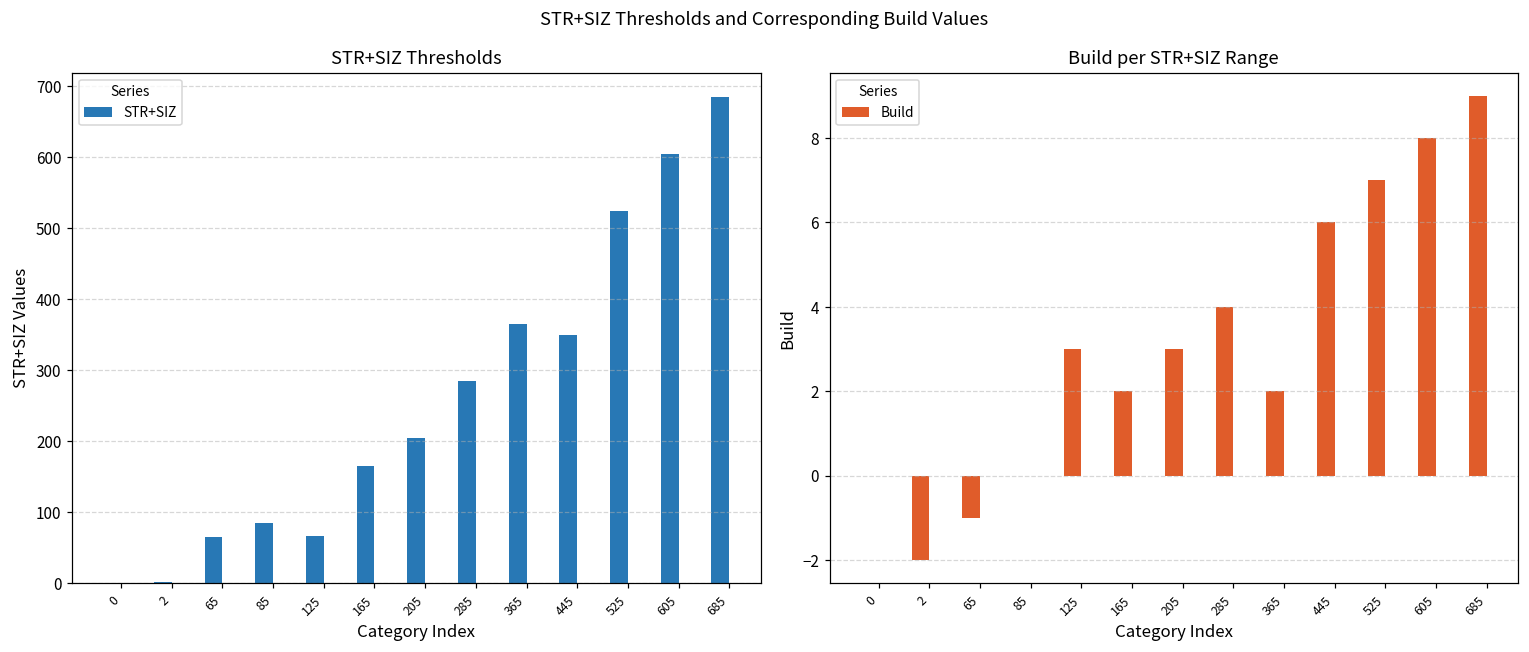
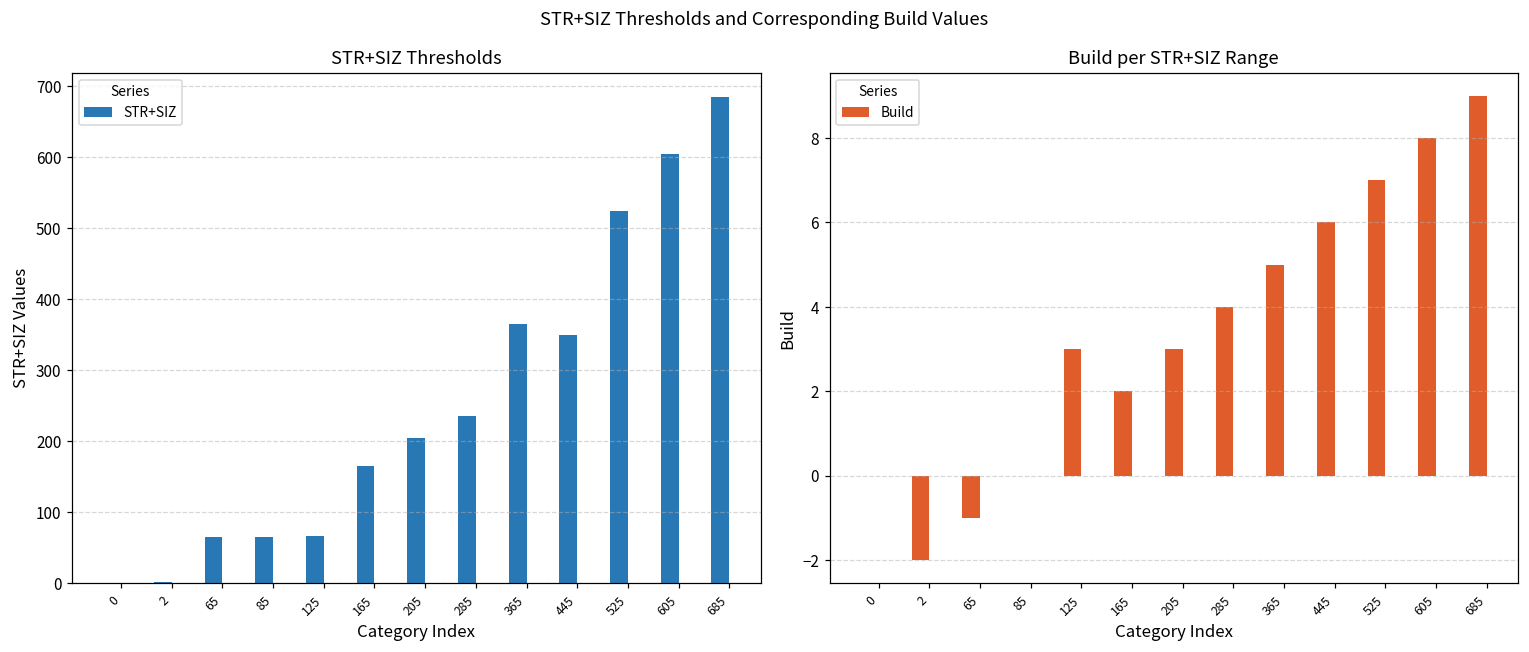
  {
    "STR+SIZ Thresholds": {
      "0": 0,
      "65": 70,
-     "85": 90,
+     "85": 70,
      "125": 70,
      "165": 170,
      "205": 210,
-     "285": 290,
+     "285": 240,
      "365": 370,
      "445": 350,
      "525": 530,
      "605": 610,
      "685": 690
    },
    "Build per STR+SIZ Range": {
      "0": 0,
      "2": -2,
      "65": -1,
      "85": 0,
      "125": 3,
      "165": 2,
      "205": 3,
      "285": 4,
-     "365": 2,
+     "365": 5,
      "445": 6,
      "525": 7,
      "605": 8,
      "685": 9
    }
  }
